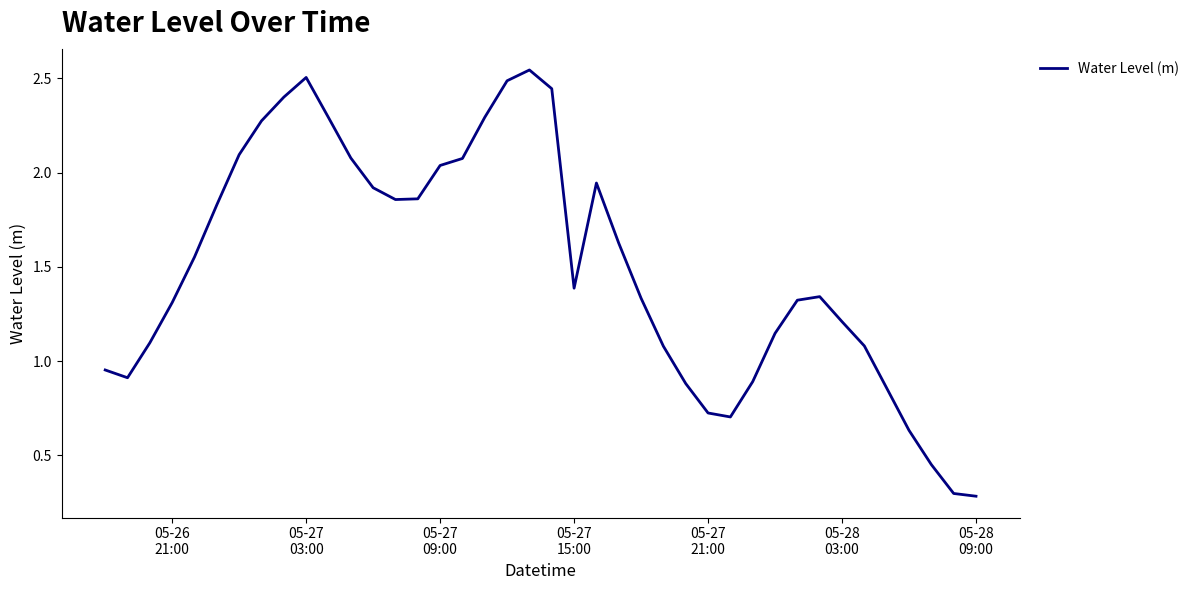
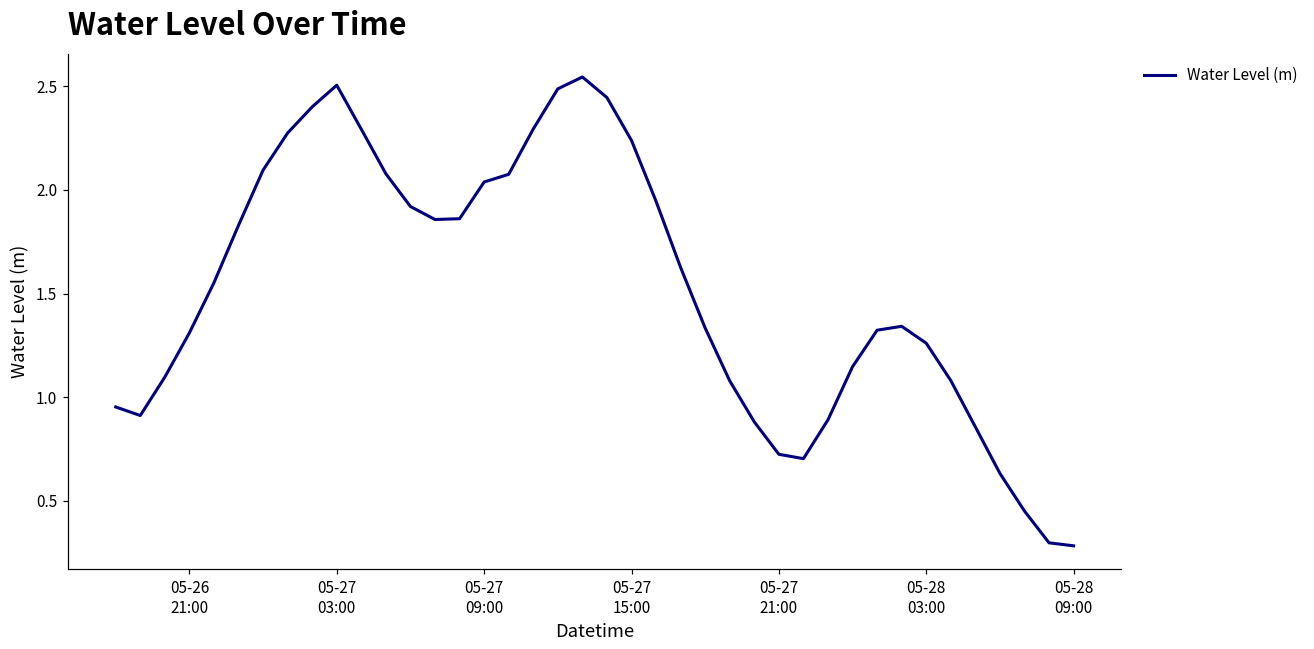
  {
    "05-26 21:00": 1.31,
    "05-27 03:00": 2.51,
    "05-27 09:00": 2.04,
-   "05-27 15:00": 1.39,
+   "05-27 15:00": 2.24,
    "05-27 21:00": 0.73,
-   "05-28 03:00": 1.21,
+   "05-28 03:00": 1.26,
    "05-28 09:00": 0.28
  }
